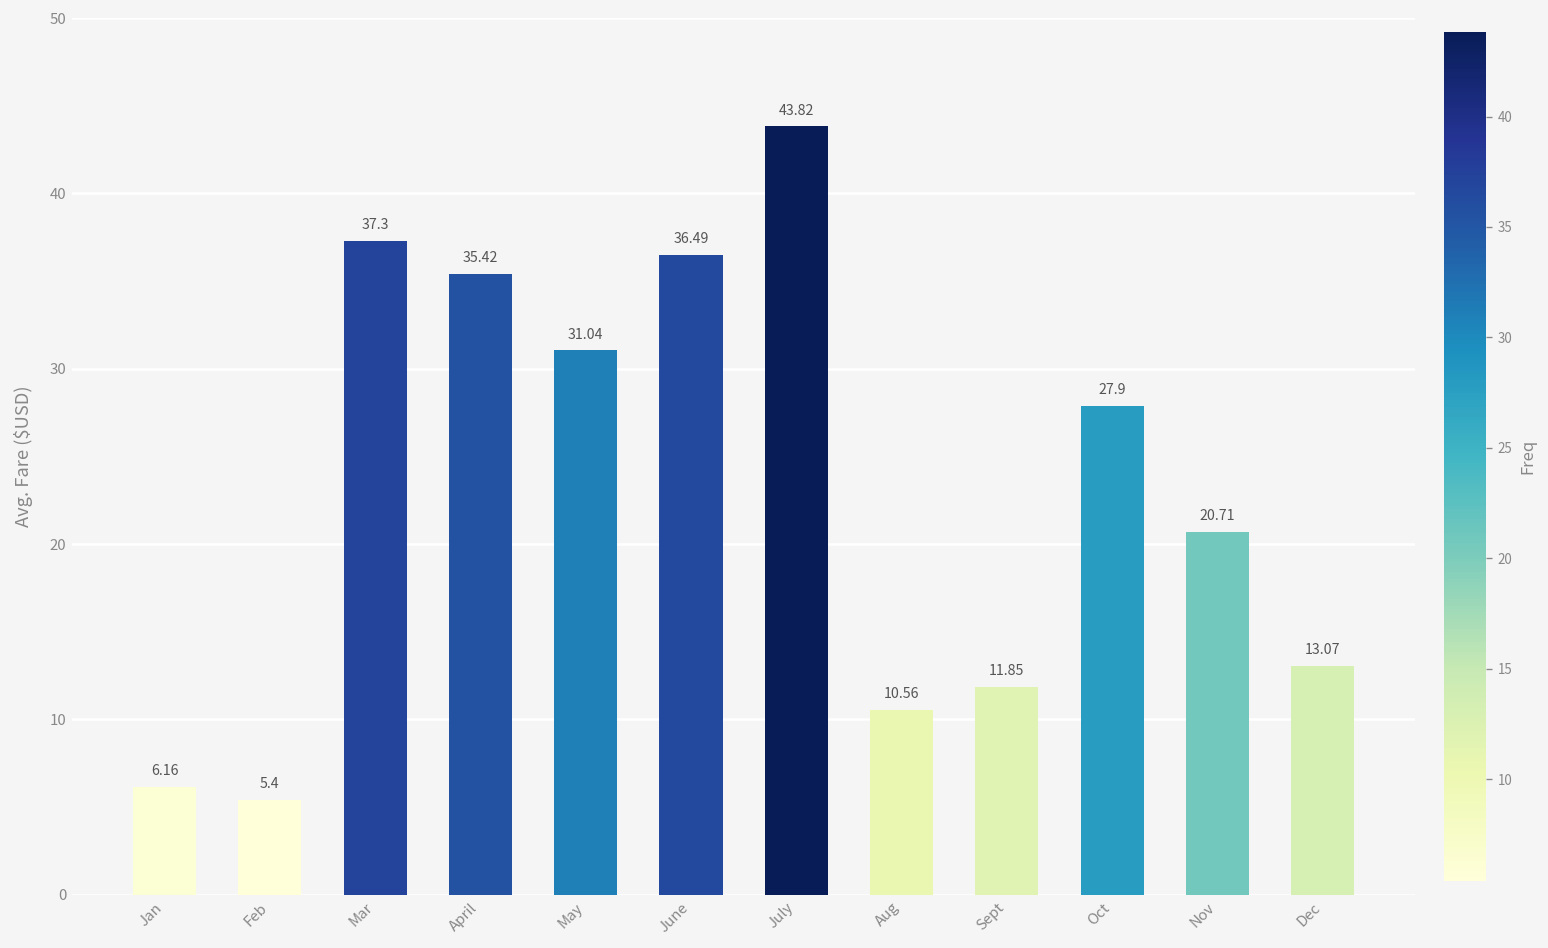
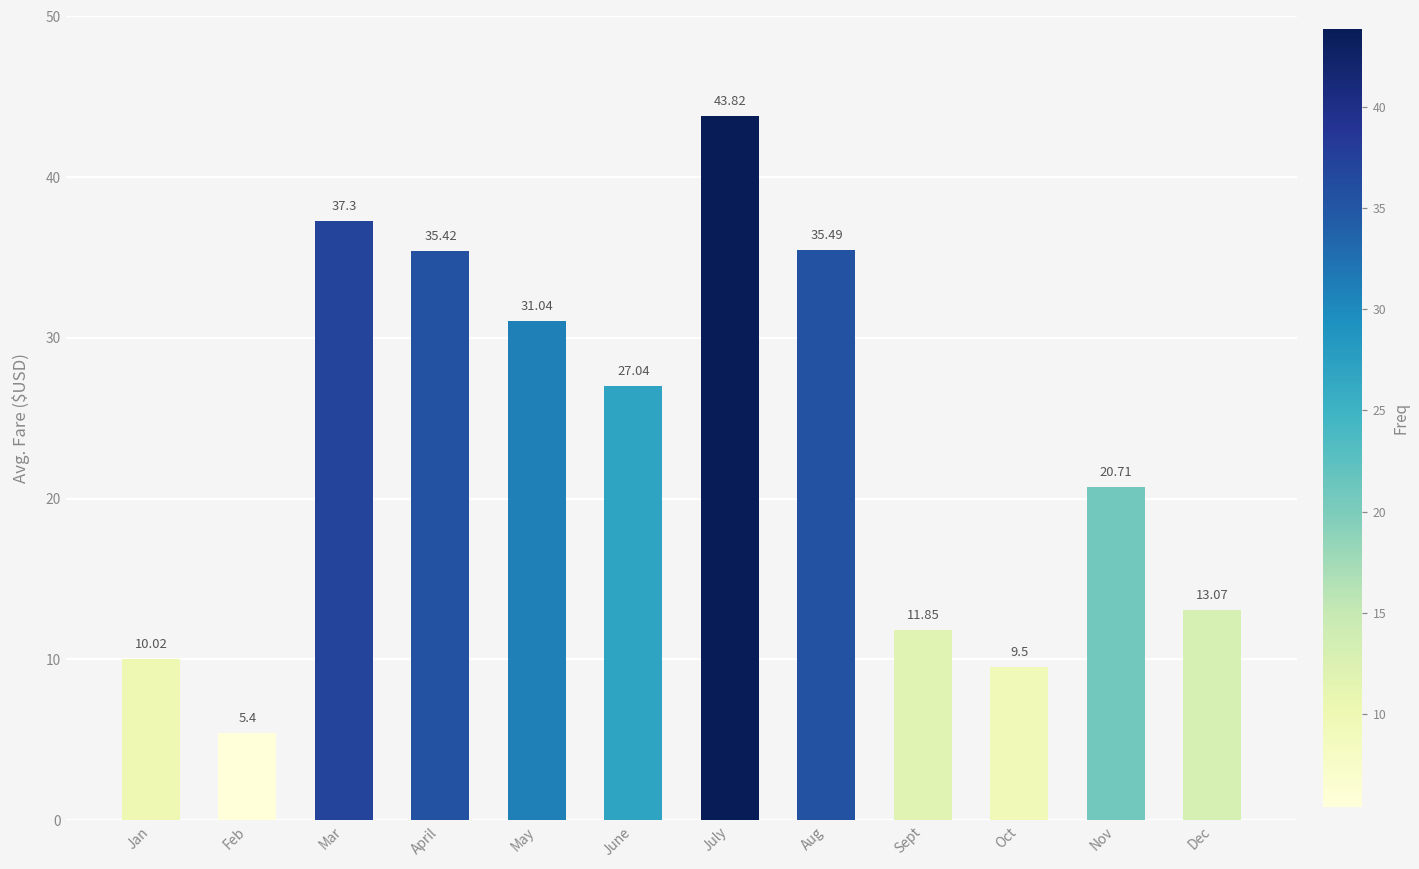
  {
-   "Jan": 6.16,
+   "Jan": 10.02,
    "Feb": 5.4,
    "Mar": 37.3,
    "April": 35.42,
    "May": 31.04,
-   "June": 36.49,
+   "June": 27.04,
    "July": 43.82,
-   "Aug": 10.56,
+   "Aug": 35.49,
    "Sept": 11.85,
-   "Oct": 27.9,
+   "Oct": 9.5,
    "Nov": 20.71,
    "Dec": 13.07
  }
